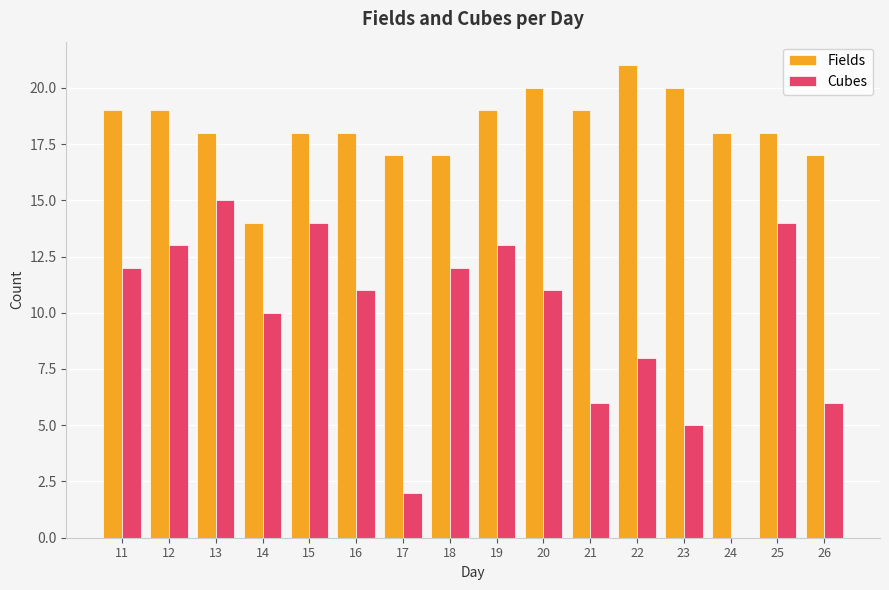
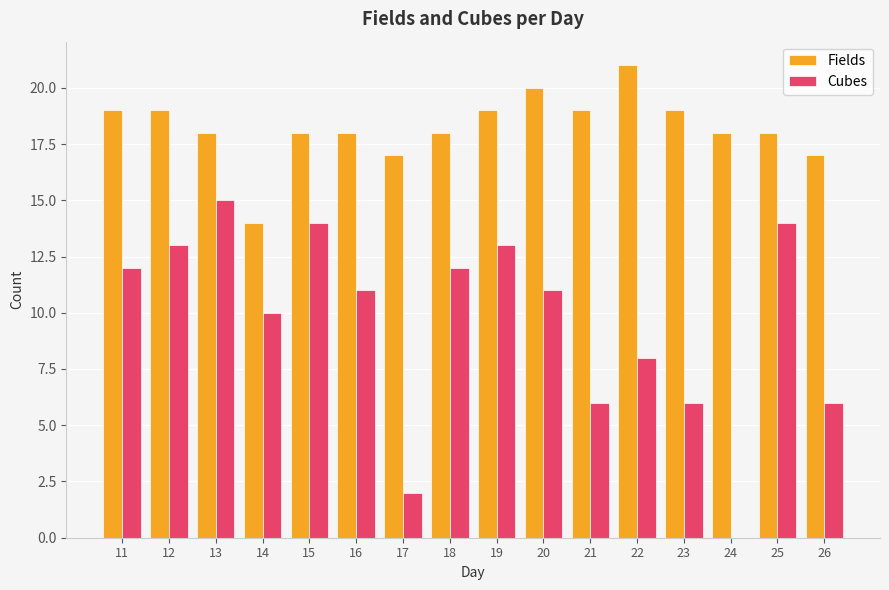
  {
    "Fields": {
      "11": 19,
      "12": 19,
      "13": 18,
      "14": 14,
      "15": 18,
      "16": 18,
      "17": 17,
-     "18": 17,
+     "18": 18,
      "19": 19,
      "20": 20,
      "21": 19,
      "22": 21,
-     "23": 20,
+     "23": 19,
      "24": 18,
      "25": 18,
      "26": 17
    },
    "Cubes": {
      "11": 12,
      "12": 13,
      "13": 15,
      "14": 10,
      "15": 14,
      "16": 11,
      "17": 2,
      "18": 12,
      "19": 13,
      "20": 11,
      "21": 6,
      "22": 8,
-     "23": 5,
+     "23": 6,
      "24": 0,
      "25": 14,
      "26": 6
    }
  }
